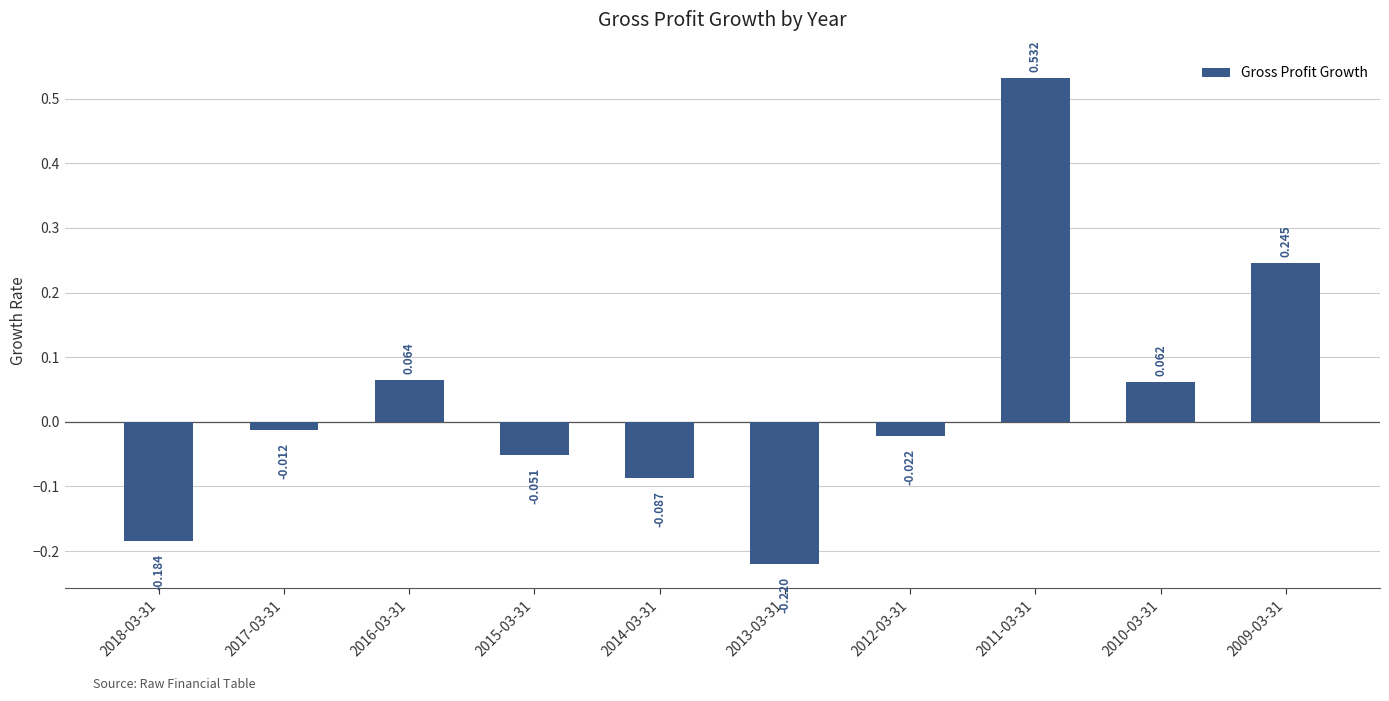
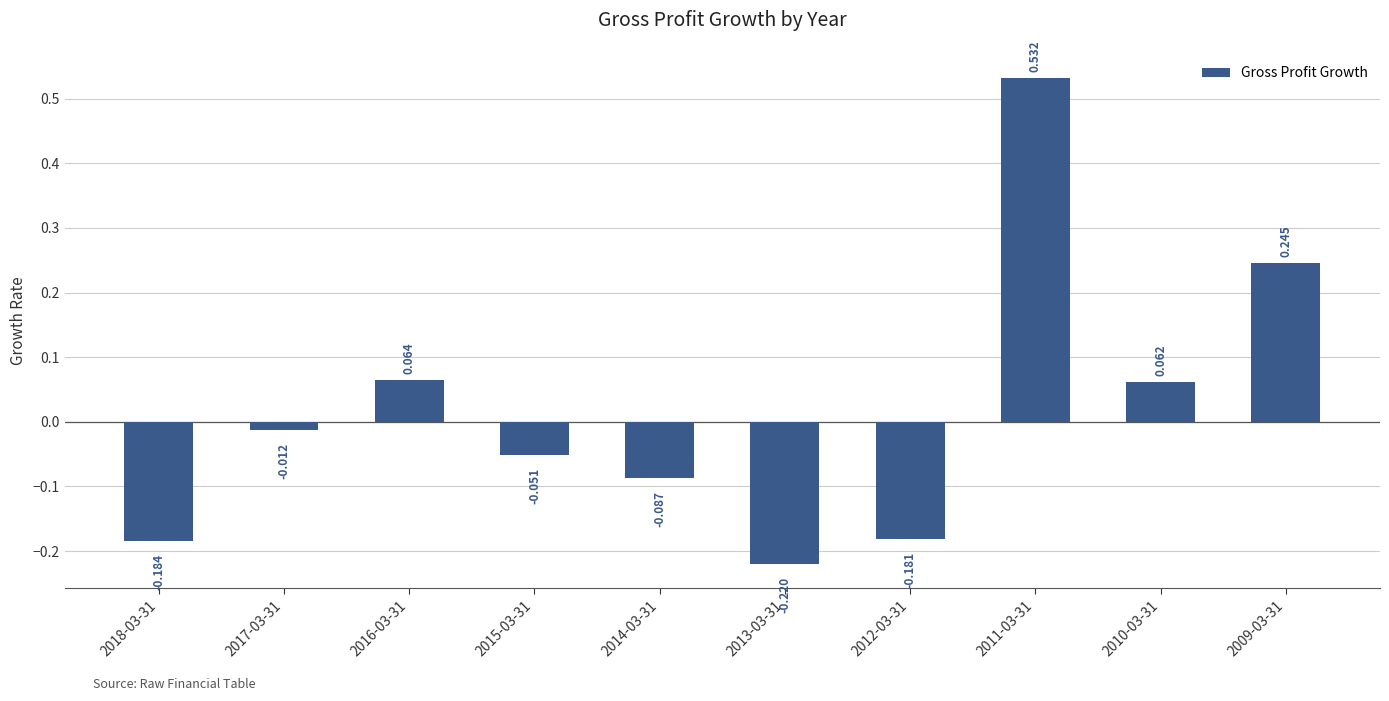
  {
    "2018-03-31": -0.184,
    "2017-03-31": -0.012,
    "2016-03-31": 0.064,
    "2015-03-31": -0.051,
    "2014-03-31": -0.087,
    "2013-03-31": -0.220,
-   "2012-03-31": -0.022,
+   "2012-03-31": -0.181,
    "2011-03-31": 0.532,
    "2010-03-31": 0.062,
    "2009-03-31": 0.245
  }
